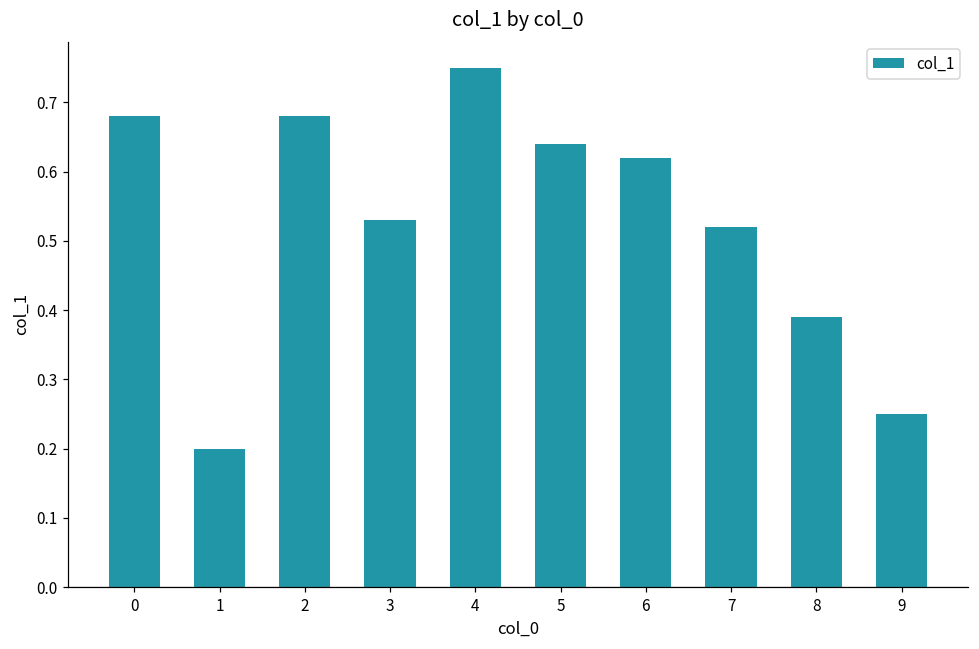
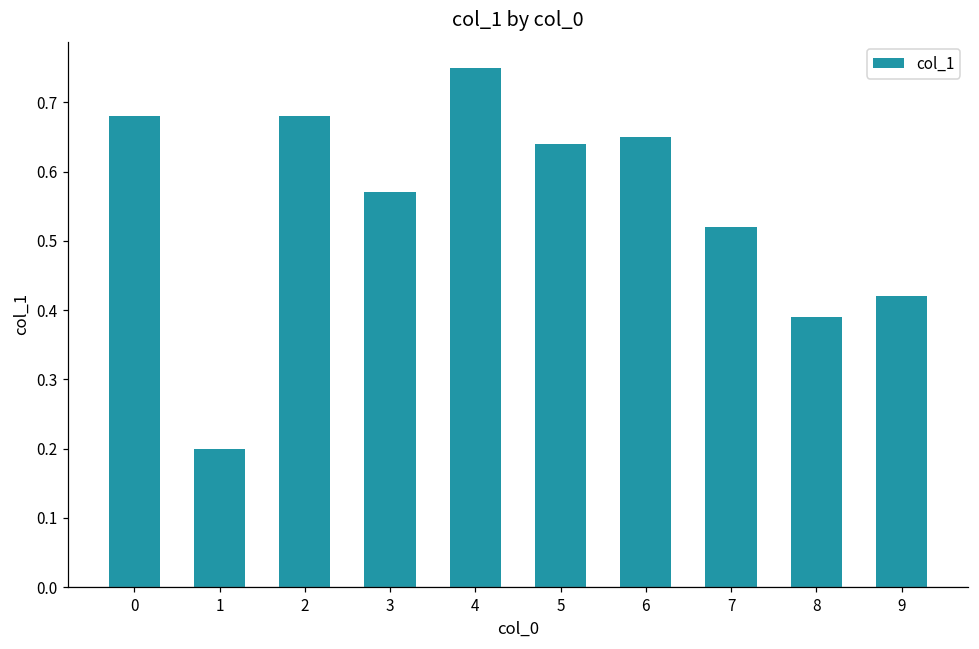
  {
    "0": 0.68,
    "1": 0.20,
    "2": 0.68,
-   "3": 0.53,
+   "3": 0.57,
    "4": 0.75,
    "5": 0.64,
-   "6": 0.62,
+   "6": 0.65,
    "7": 0.52,
    "8": 0.39,
-   "9": 0.25
+   "9": 0.42
  }
